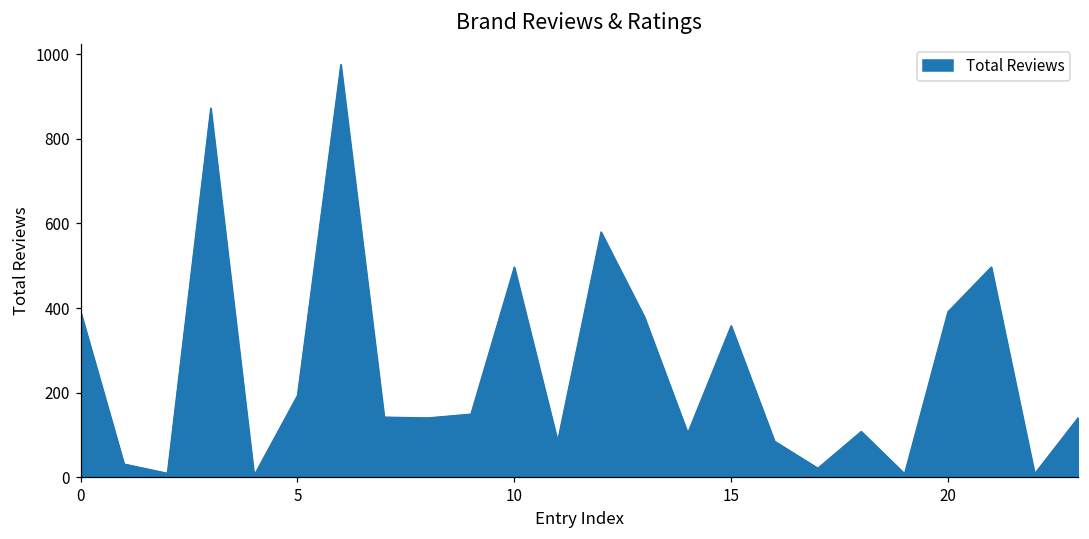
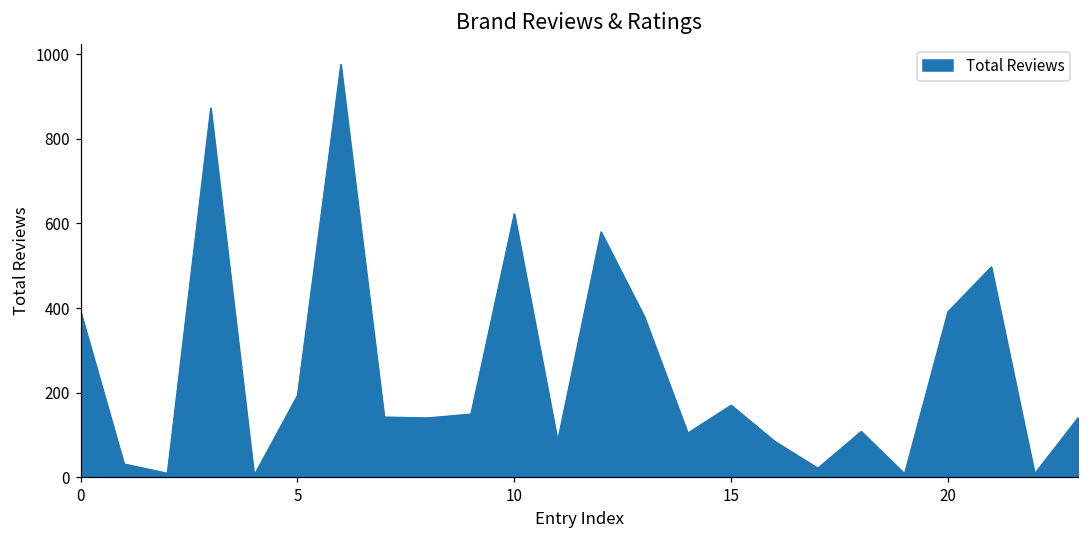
  {
    "0": 390,
    "5": 190,
-   "10": 500,
-   "15": 360,
+   "10": 620,
+   "15": 170,
    "20": 390
  }
